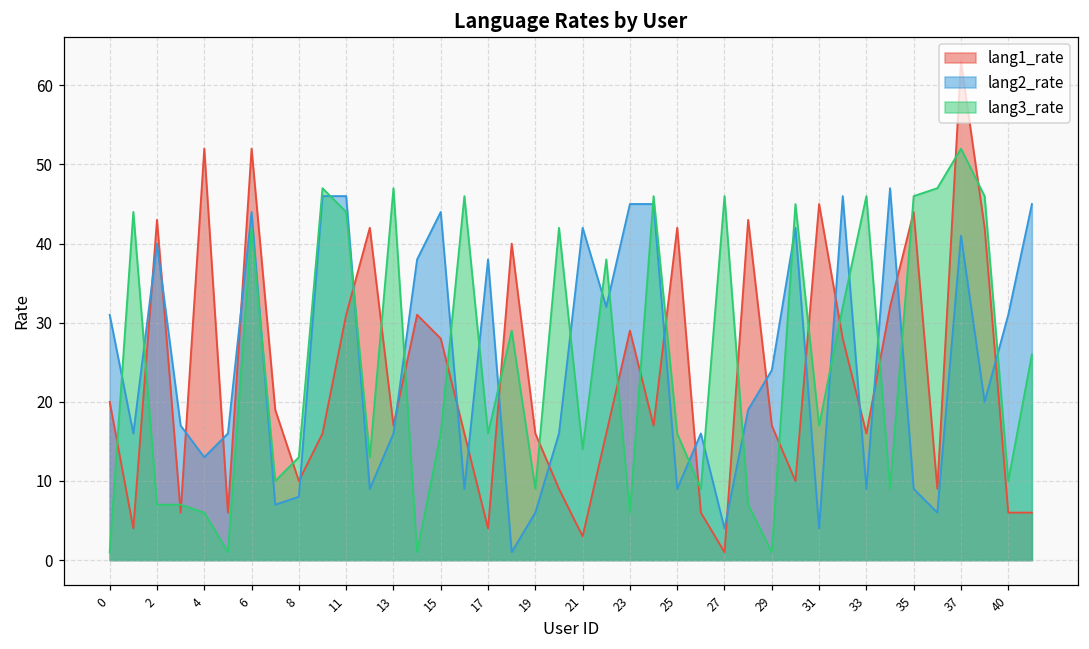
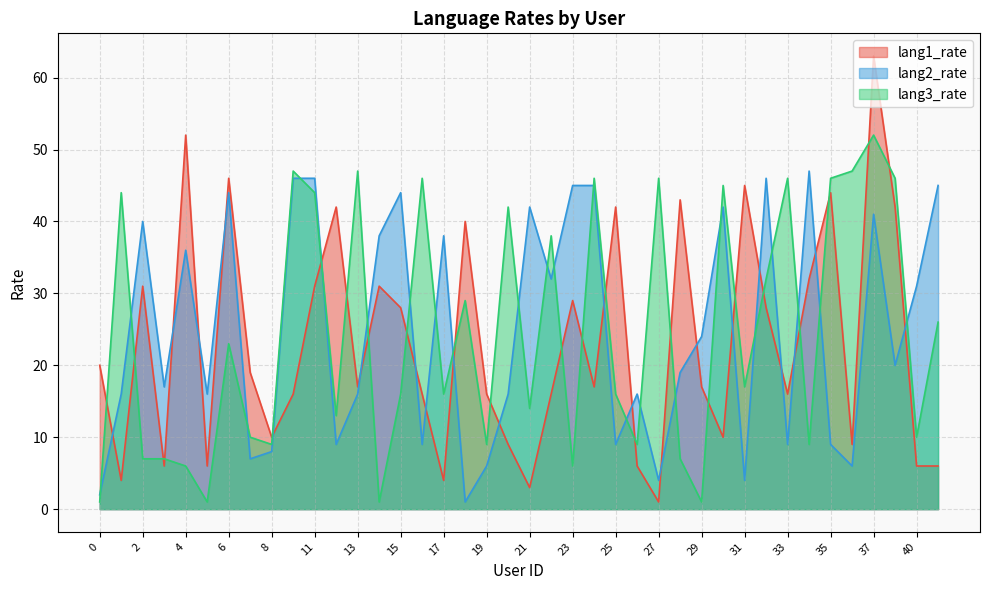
  {
    "lang1_rate": {
      "0": 20,
-     "2": 43,
+     "2": 31,
      "4": 52,
-     "6": 52,
+     "6": 46,
      "8": 10,
      "40": 6
    },
    "lang2_rate": {
-     "0": 31,
+     "0": 2,
      "2": 40,
-     "4": 13,
+     "4": 36,
      "6": 44,
      "8": 8,
      "40": 31
    },
    "lang3_rate": {
      "0": 1,
      "2": 7,
      "4": 6,
-     "6": 42,
-     "8": 13,
+     "6": 23,
+     "8": 9,
      "40": 10
    }
  }
